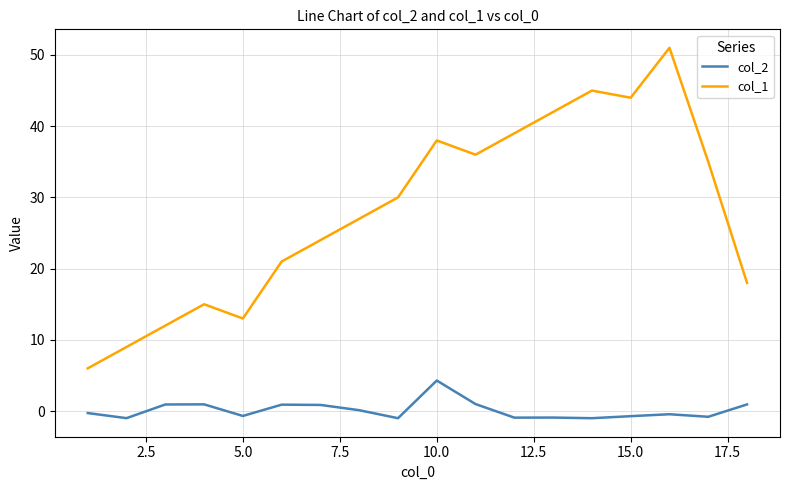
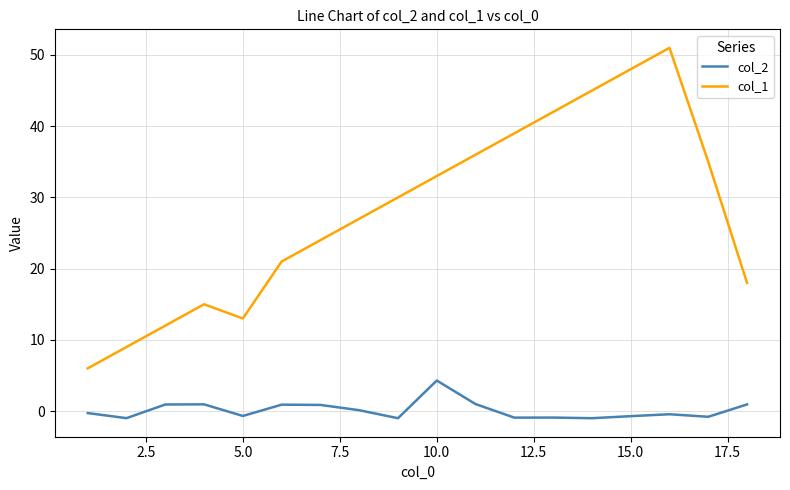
  {
    "col_2": {
      "5.0": -1,
      "10.0": 4,
      "15.0": -1
    },
    "col_1": {
      "5.0": 13,
-     "10.0": 38,
-     "15.0": 44
+     "10.0": 33,
+     "15.0": 48
    }
  }
